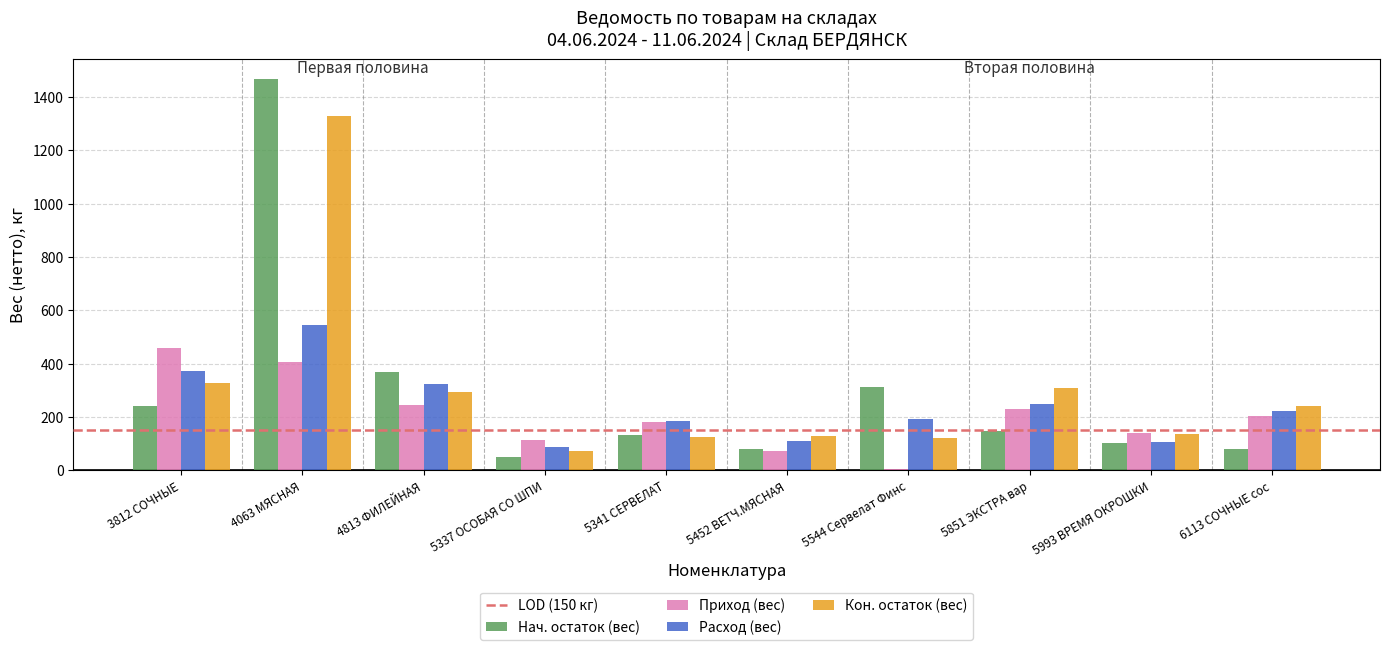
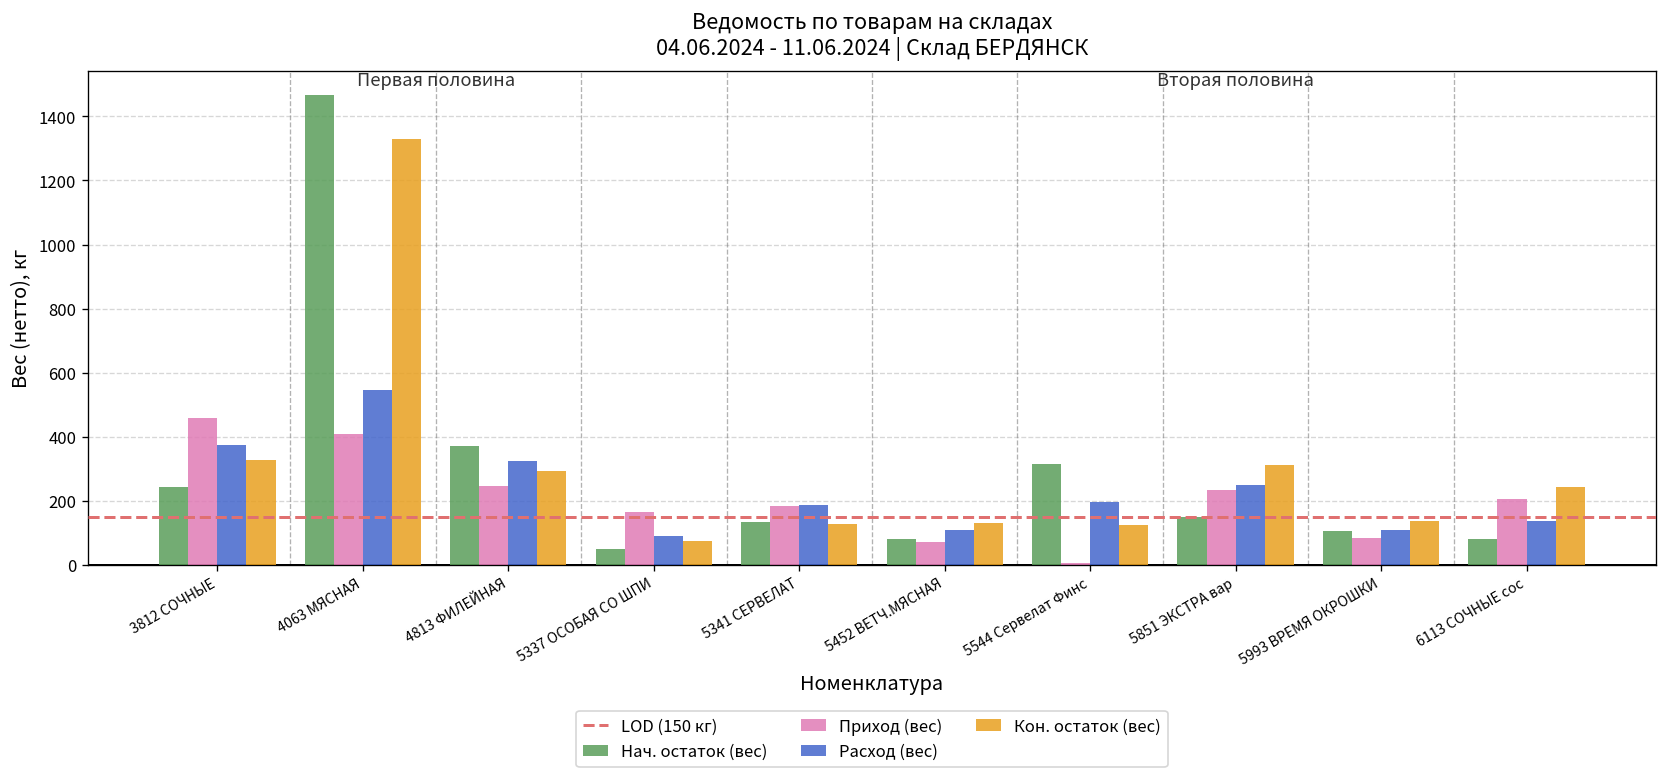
  {
    "Нач. остаток (вес)": {
      "3812 СОЧНЫЕ": 240,
      "4063 МЯСНАЯ": 1470,
      "4813 ФИЛЕЙНАЯ": 370,
      "5337 ОСОБАЯ СО ШПИ": 50,
      "5341 СЕРВЕЛАТ": 130,
      "5452 ВЕТЧ.МЯСНАЯ": 80,
      "5544 Сервелат Финс": 310,
      "5851 ЭКСТРА вар": 150,
      "5993 ВРЕМЯ ОКРОШКИ": 100,
      "6113 СОЧНЫЕ сос": 80
    },
    "Приход (вес)": {
      "3812 СОЧНЫЕ": 460,
      "4063 МЯСНАЯ": 410,
      "4813 ФИЛЕЙНАЯ": 240,
-     "5337 ОСОБАЯ СО ШПИ": 110,
+     "5337 ОСОБАЯ СО ШПИ": 160,
      "5341 СЕРВЕЛАТ": 180,
      "5452 ВЕТЧ.МЯСНАЯ": 70,
      "5851 ЭКСТРА вар": 230,
-     "5993 ВРЕМЯ ОКРОШКИ": 140,
+     "5993 ВРЕМЯ ОКРОШКИ": 80,
      "6113 СОЧНЫЕ сос": 200
    },
    "Расход (вес)": {
      "3812 СОЧНЫЕ": 370,
      "4063 МЯСНАЯ": 540,
      "4813 ФИЛЕЙНАЯ": 320,
      "5337 ОСОБАЯ СО ШПИ": 90,
      "5341 СЕРВЕЛАТ": 190,
      "5452 ВЕТЧ.МЯСНАЯ": 110,
      "5544 Сервелат Финс": 190,
      "5851 ЭКСТРА вар": 250,
      "5993 ВРЕМЯ ОКРОШКИ": 110,
-     "6113 СОЧНЫЕ сос": 220
+     "6113 СОЧНЫЕ сос": 140
    },
    "Кон. остаток (вес)": {
      "3812 СОЧНЫЕ": 330,
      "4063 МЯСНАЯ": 1330,
      "4813 ФИЛЕЙНАЯ": 290,
      "5337 ОСОБАЯ СО ШПИ": 70,
      "5341 СЕРВЕЛАТ": 130,
      "5452 ВЕТЧ.МЯСНАЯ": 130,
      "5544 Сервелат Финс": 120,
      "5851 ЭКСТРА вар": 310,
      "5993 ВРЕМЯ ОКРОШКИ": 140,
      "6113 СОЧНЫЕ сос": 240
    }
  }
